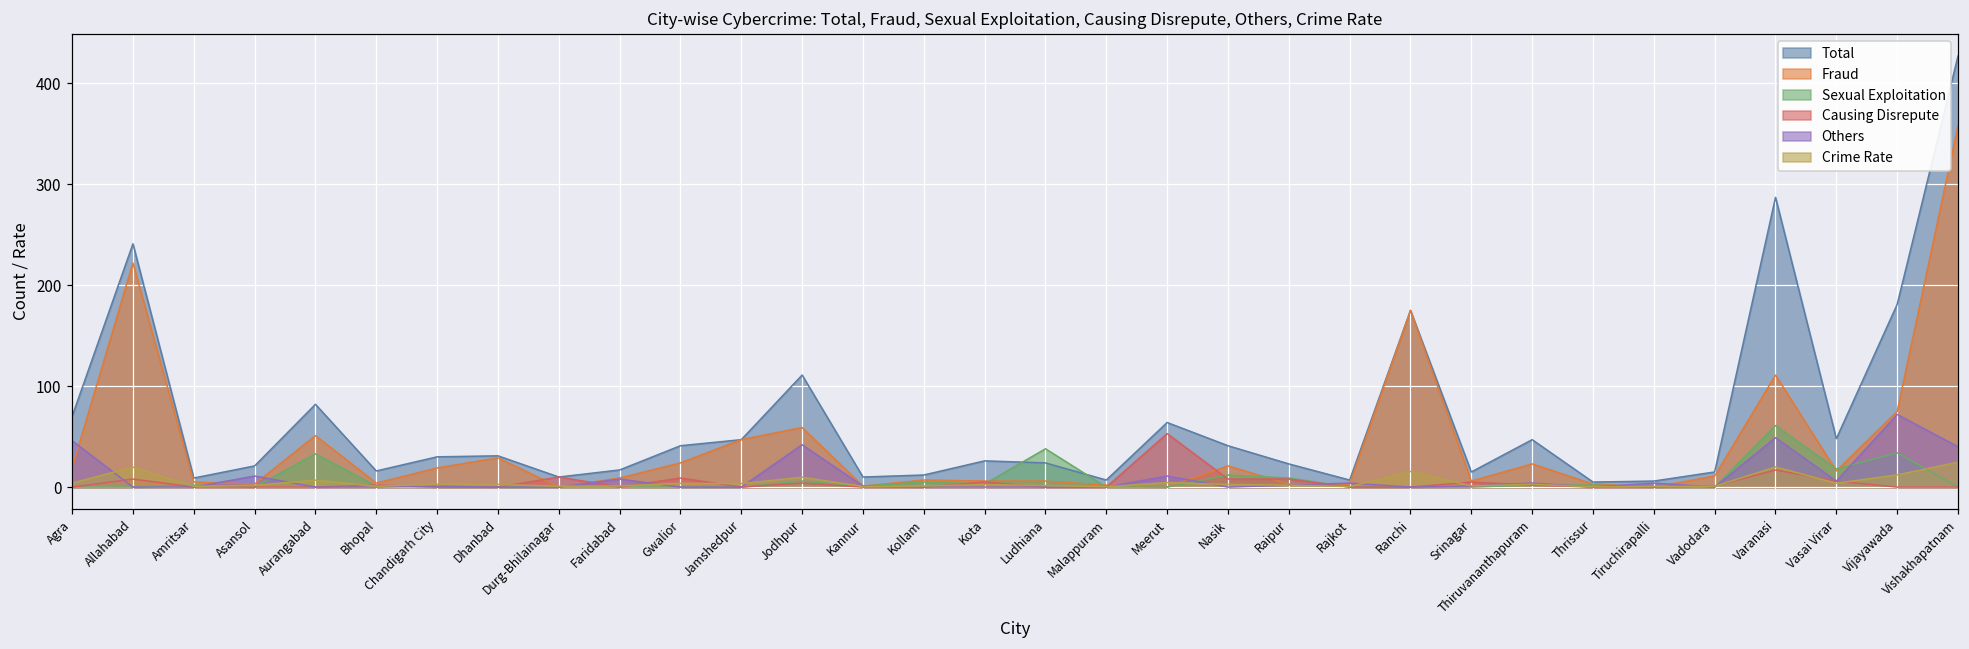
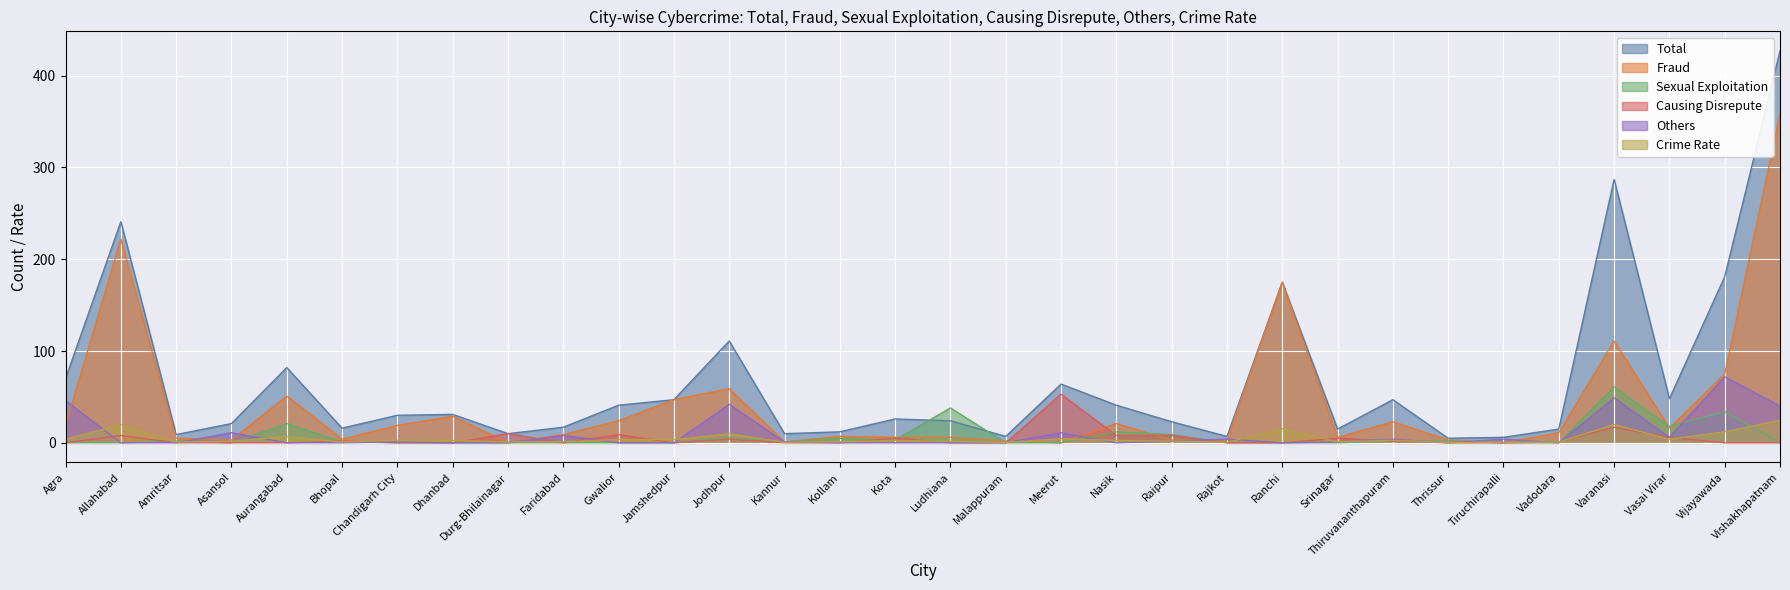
  {
    "Sexual Exploitation": {
-     "Aurangabad": 30,
+     "Aurangabad": 20,
      "Ludhiana": 40,
      "Nasik": 10,
      "Varanasi": 60,
      "Vijayawada": 30
    }
  }
